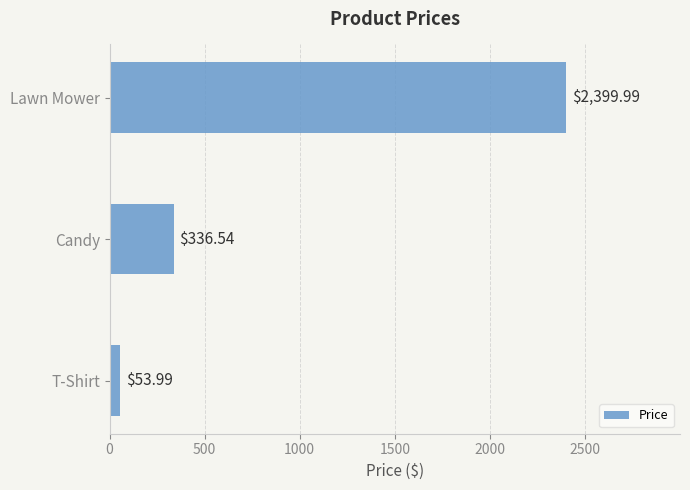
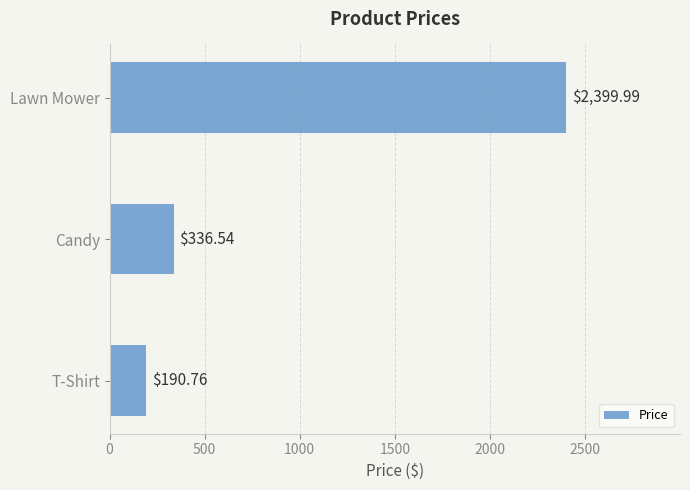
  {
    "Lawn Mower": "$2,399.99",
    "Candy": "$336.54",
-   "T-Shirt": "$53.99"
+   "T-Shirt": "$190.76"
  }
